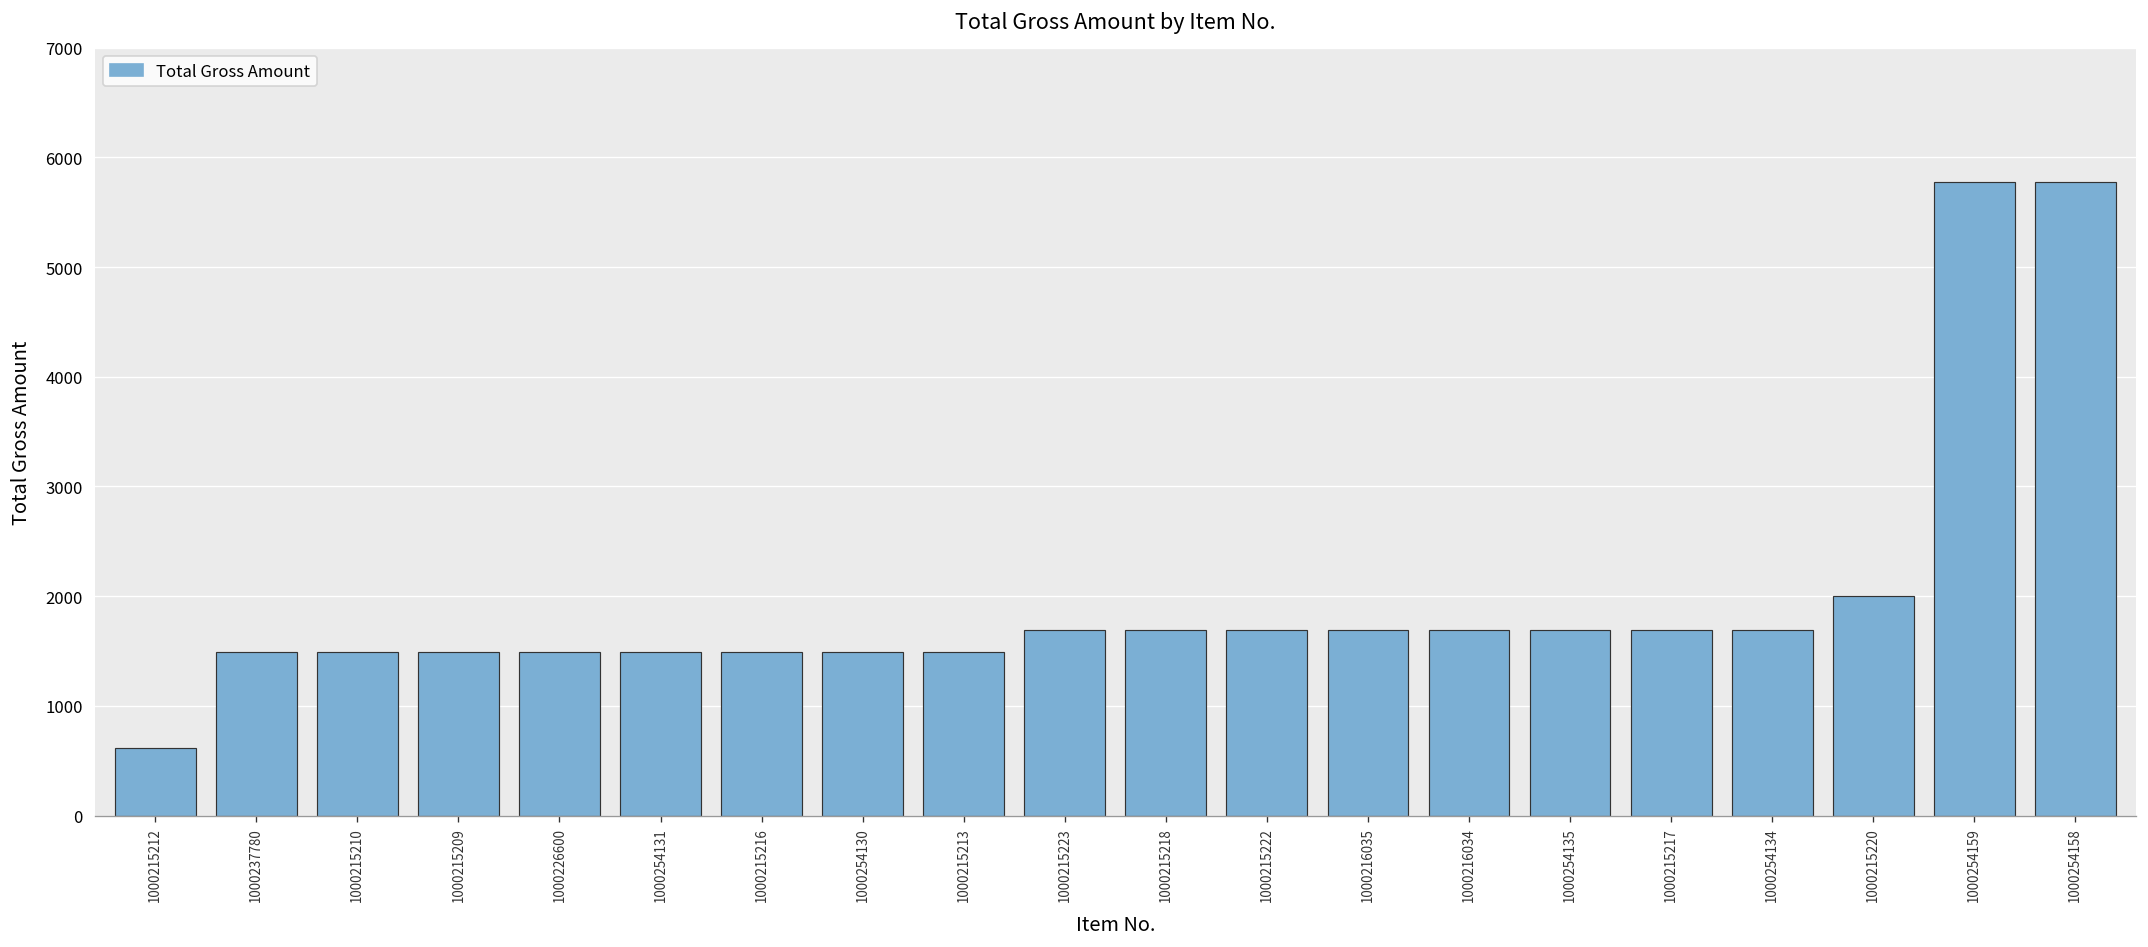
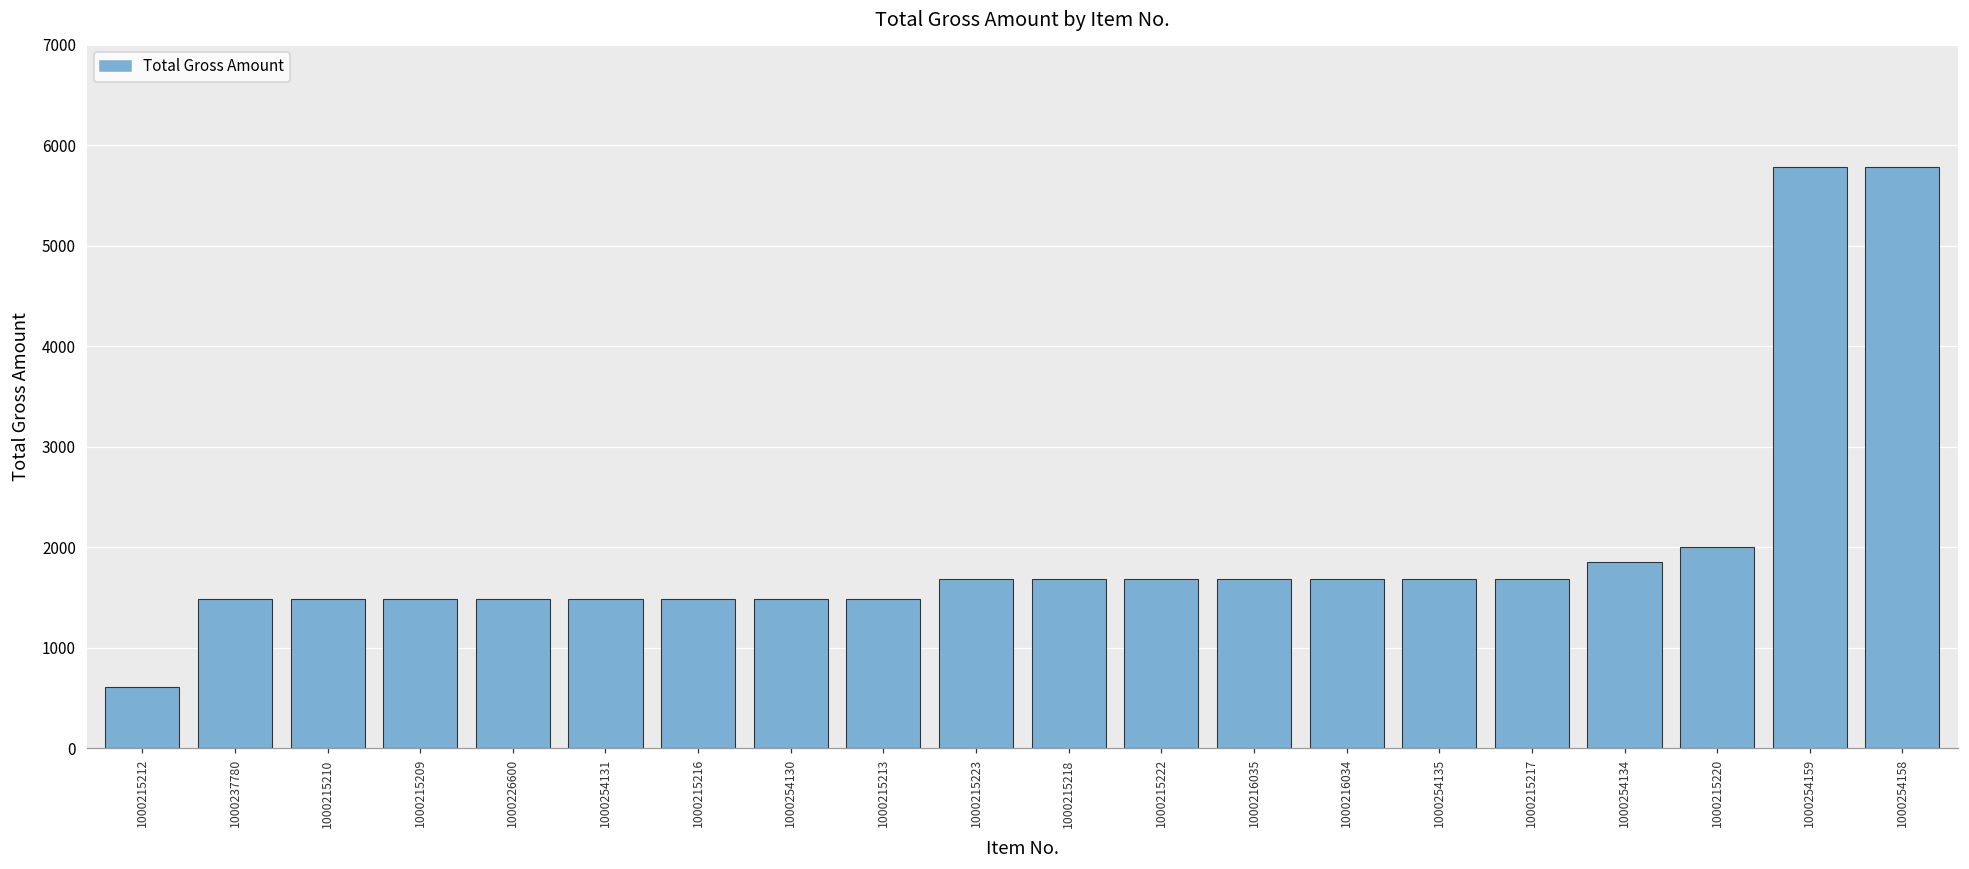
  {
    "1000215212": 600,
    "1000237780": 1500,
    "1000215210": 1500,
    "1000215209": 1500,
    "1000226600": 1500,
    "1000254131": 1500,
    "1000215216": 1500,
    "1000254130": 1500,
    "1000215213": 1500,
    "1000215223": 1700,
    "1000215218": 1700,
    "1000215222": 1700,
    "1000216035": 1700,
    "1000216034": 1700,
    "1000254135": 1700,
    "1000215217": 1700,
-   "1000254134": 1700,
+   "1000254134": 1900,
    "1000215220": 2000,
    "1000254159": 5800,
    "1000254158": 5800
  }
